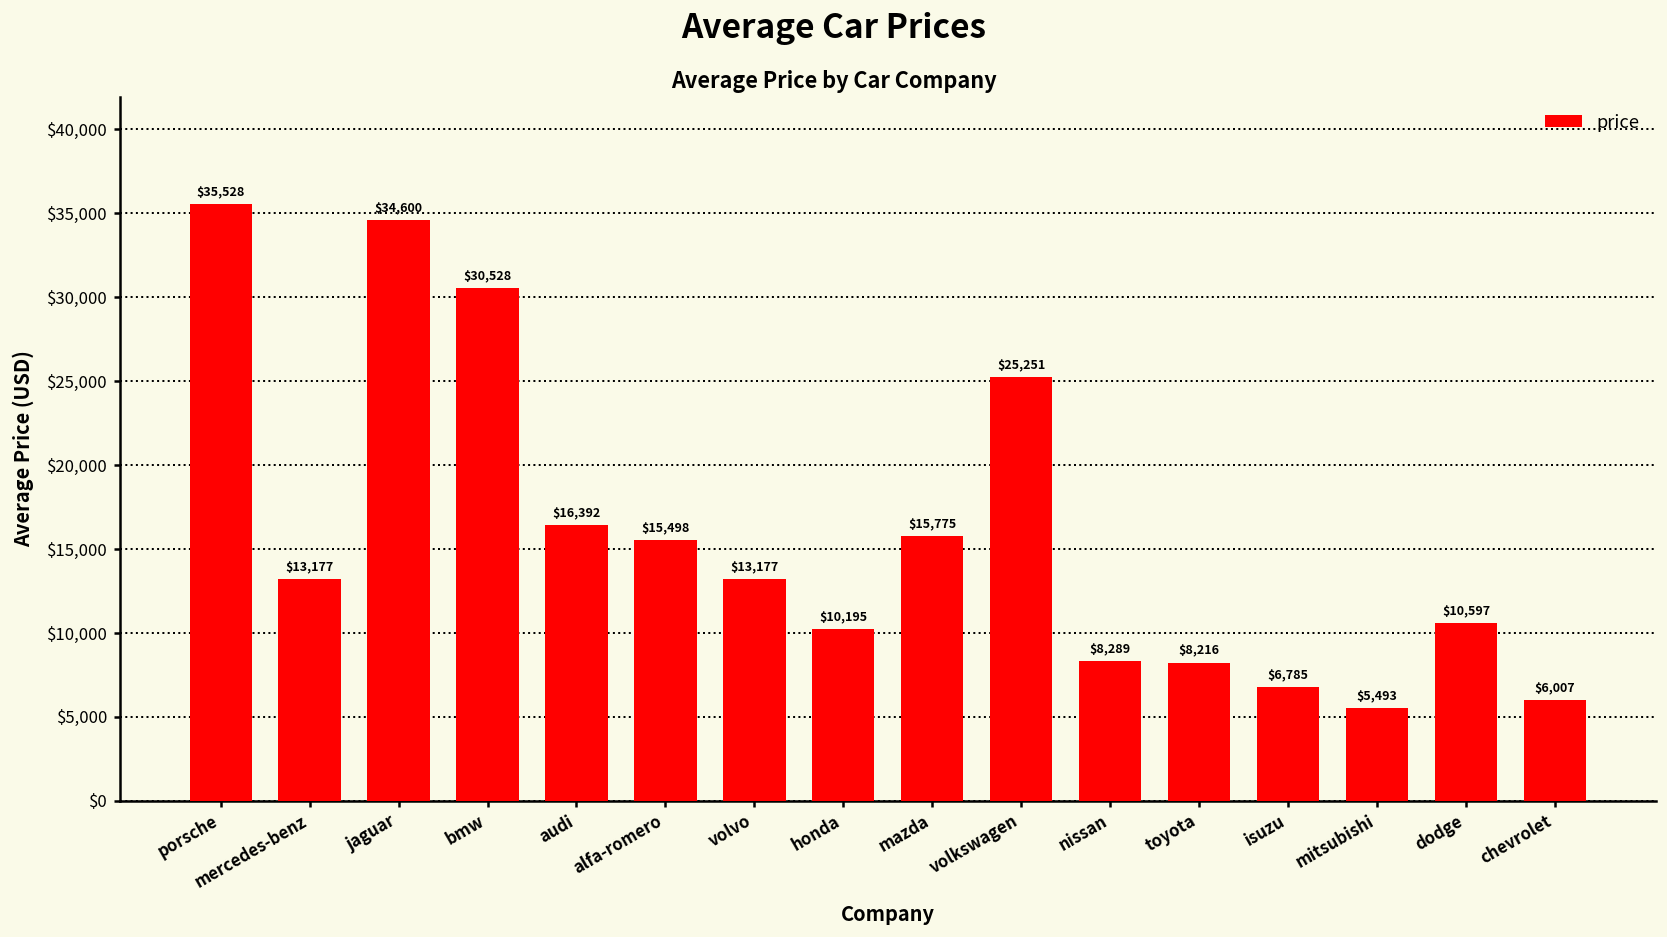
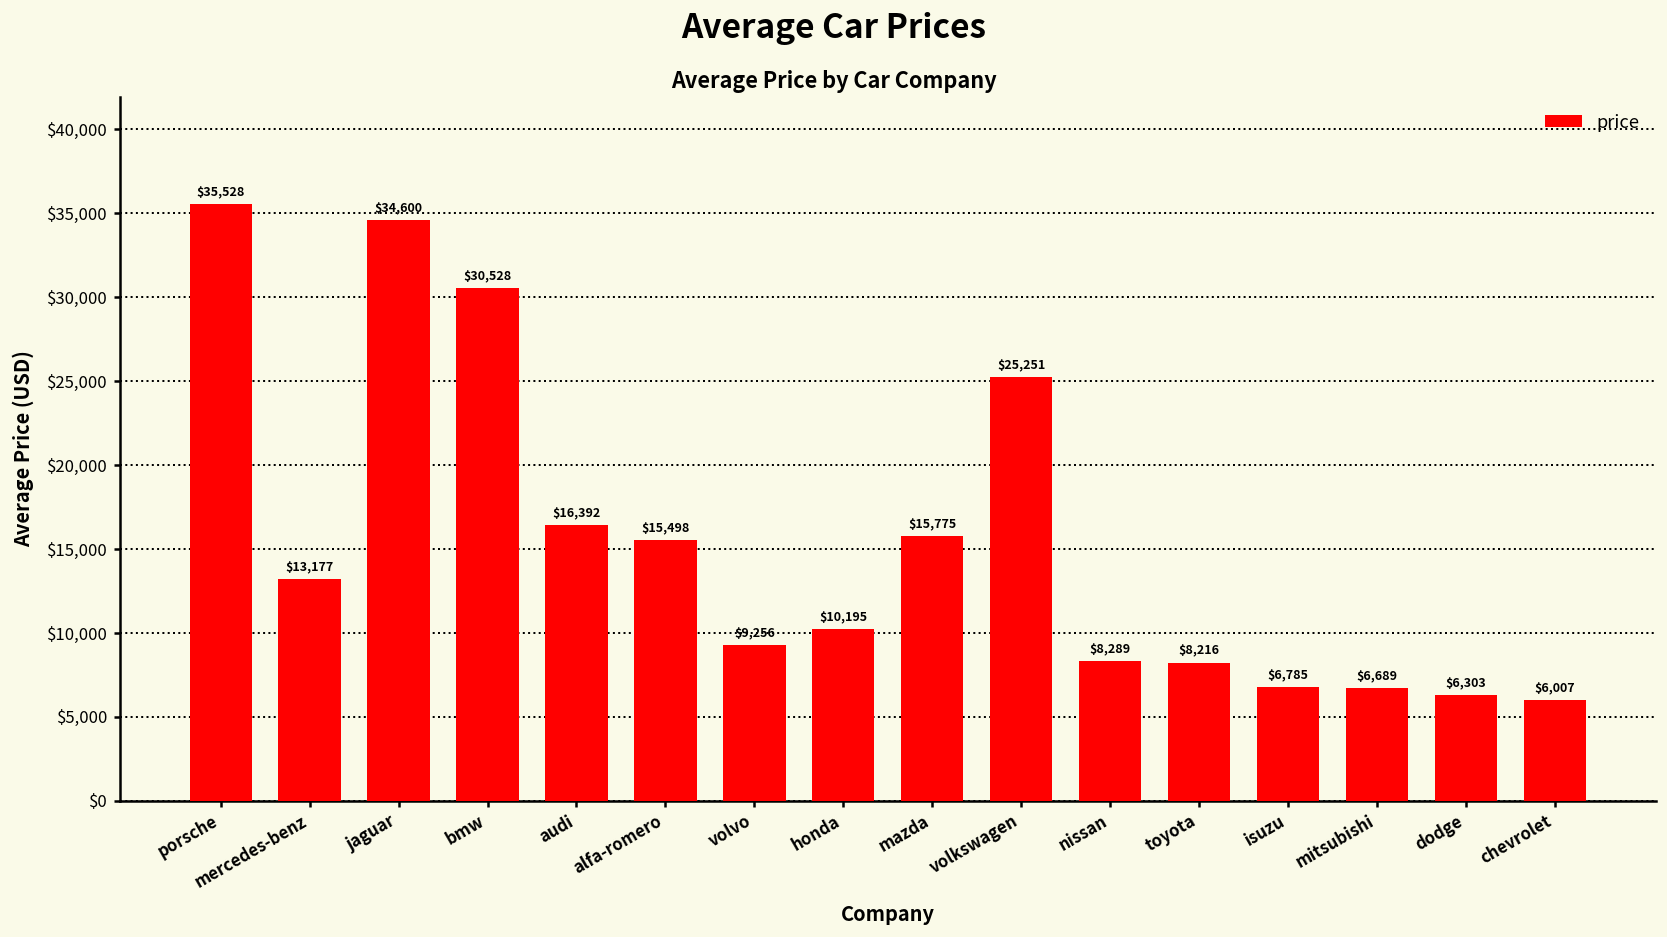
  {
    "porsche": "$35,528",
    "mercedes-benz": "$13,177",
    "jaguar": "$34,600",
    "audi": "$16,392",
    "alfa-romero": "$15,498",
-   "volvo": "$13,177",
+   "volvo": "$9,256",
    "honda": "$10,195",
    "mazda": "$15,775",
    "volkswagen": "$25,251",
    "nissan": "$8,289",
    "isuzu": "$6,785",
-   "mitsubishi": "$5,493",
-   "dodge": "$10,597",
+   "mitsubishi": "$6,689",
+   "dodge": "$6,303",
    "chevrolet": "$6,007"
  }
